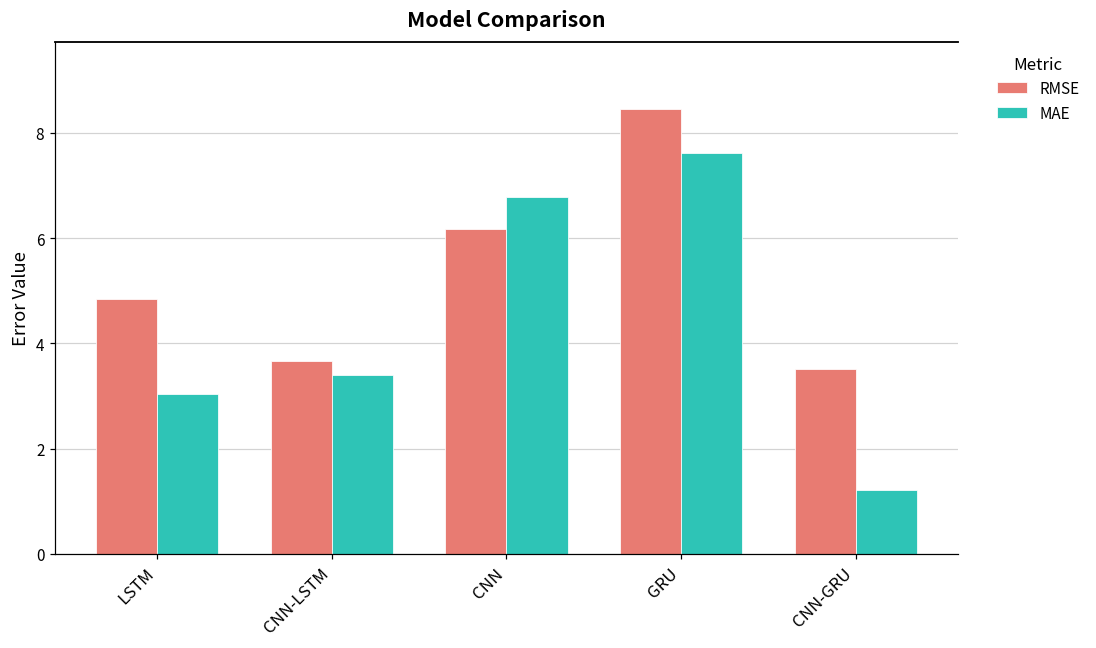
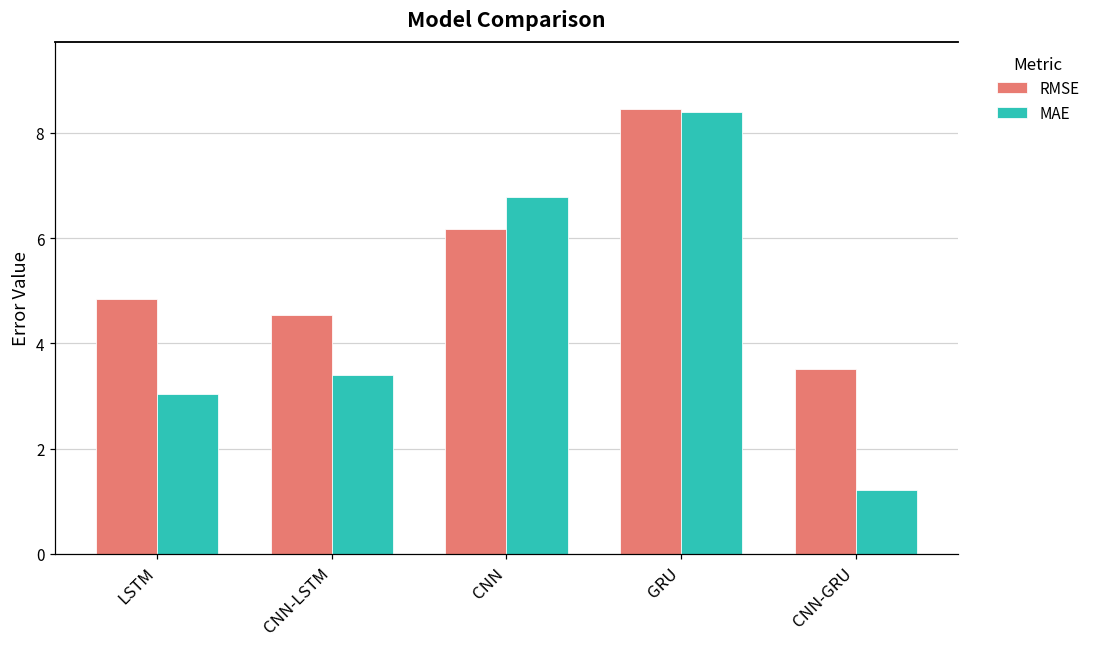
  {
    "RMSE": {
      "LSTM": 4.8,
-     "CNN-LSTM": 3.7,
+     "CNN-LSTM": 4.5,
      "CNN": 6.2,
      "GRU": 8.5,
      "CNN-GRU": 3.5
    },
    "MAE": {
      "LSTM": 3.0,
      "CNN-LSTM": 3.4,
      "CNN": 6.8,
-     "GRU": 7.6,
+     "GRU": 8.4,
      "CNN-GRU": 1.2
    }
  }
